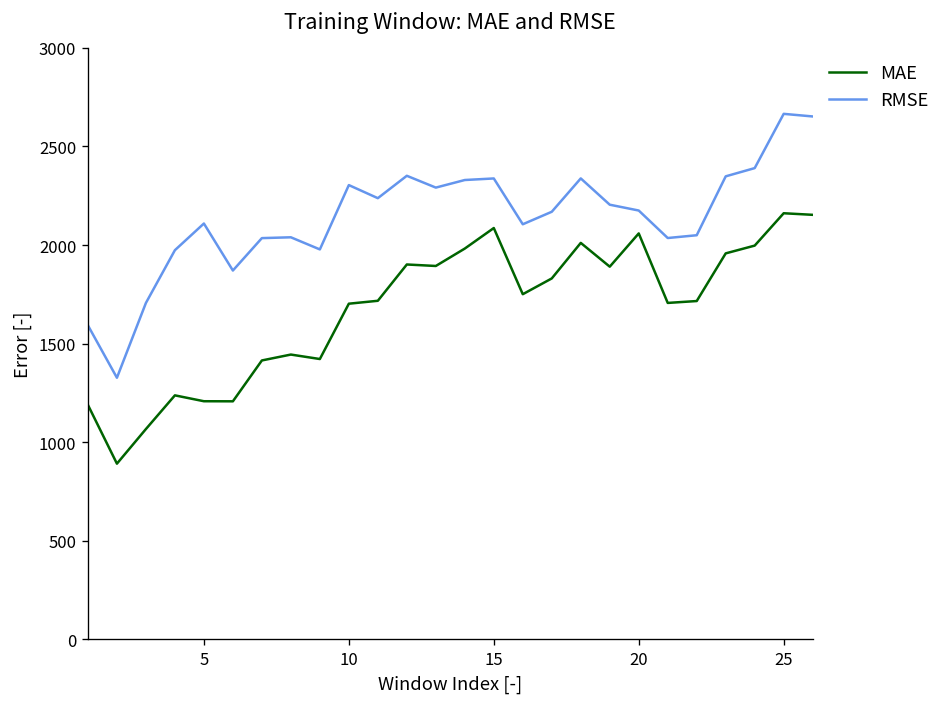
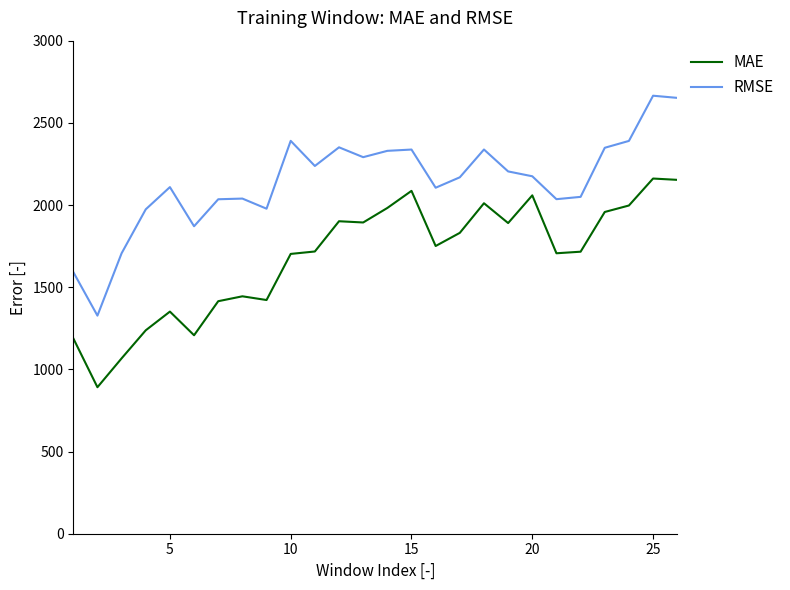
  {
    "MAE": {
-     "5": 1210,
+     "5": 1350,
      "10": 1700,
      "15": 2090,
      "20": 2060,
      "25": 2160
    },
    "RMSE": {
      "5": 2110,
-     "10": 2300,
+     "10": 2390,
      "15": 2340,
      "20": 2170,
      "25": 2670
    }
  }
